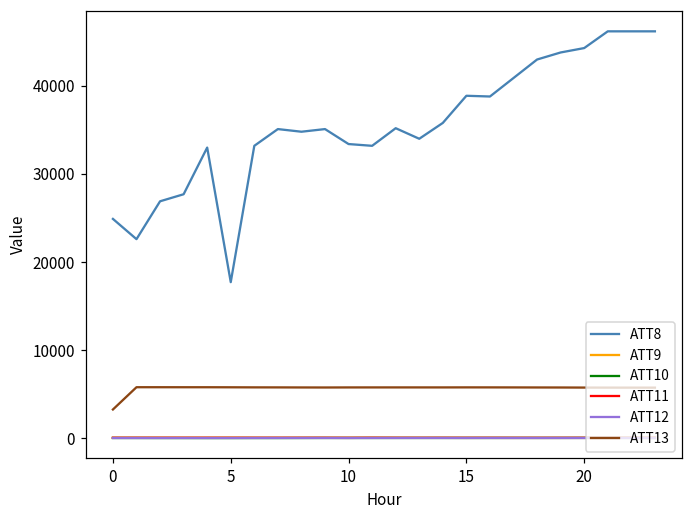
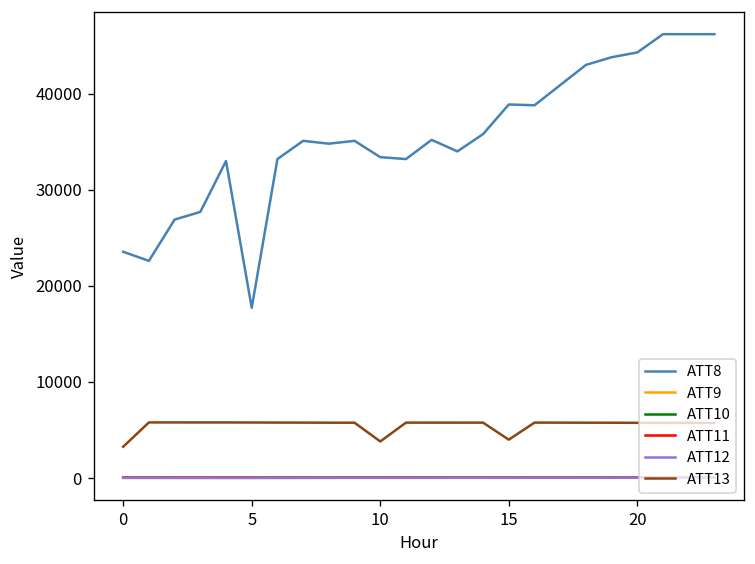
  {
    "ATT8": {
-     "0": 25000,
+     "0": 24000,
      "5": 18000,
      "10": 33000,
      "15": 39000,
      "20": 44000
    },
    "ATT12": {
      "0": 0,
      "5": 0,
      "10": 0,
      "15": 0,
      "20": 0
    },
    "ATT13": {
      "0": 3000,
      "5": 6000,
-     "10": 6000,
-     "15": 6000,
+     "10": 4000,
+     "15": 4000,
      "20": 6000
    }
  }
